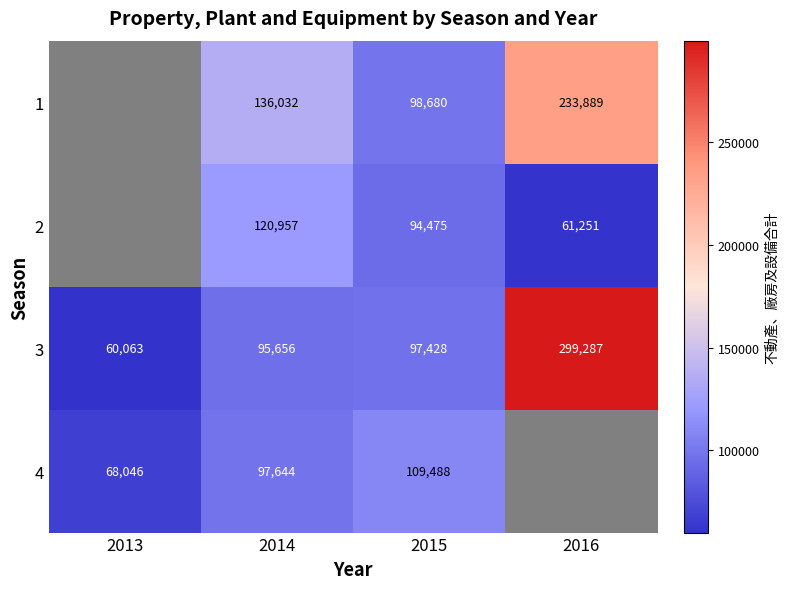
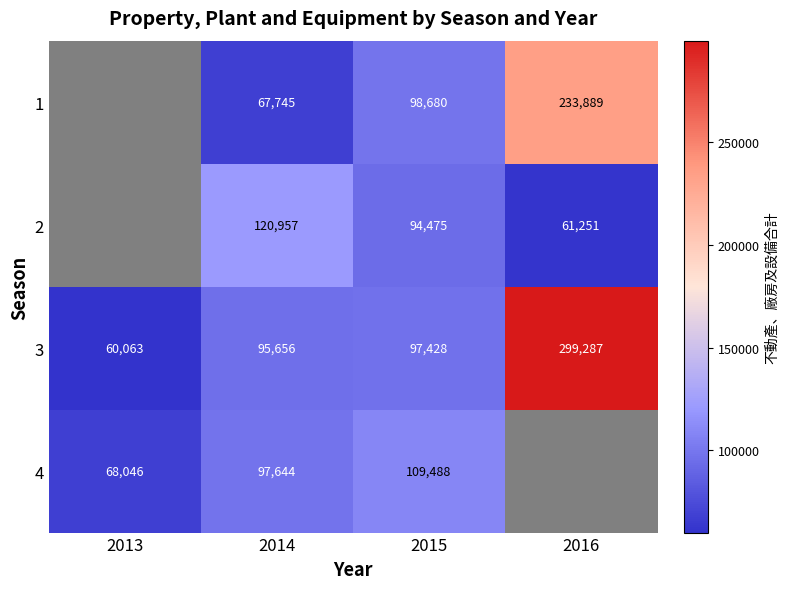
  {
    "1": {
-     "2014": "136,032",
+     "2014": "67,745",
      "2015": "98,680",
      "2016": "233,889"
    },
    "2": {
      "2014": "120,957",
      "2015": "94,475",
      "2016": "61,251"
    },
    "3": {
      "2013": "60,063",
      "2014": "95,656",
      "2015": "97,428",
      "2016": "299,287"
    },
    "4": {
      "2013": "68,046",
      "2014": "97,644",
      "2015": "109,488"
    }
  }
